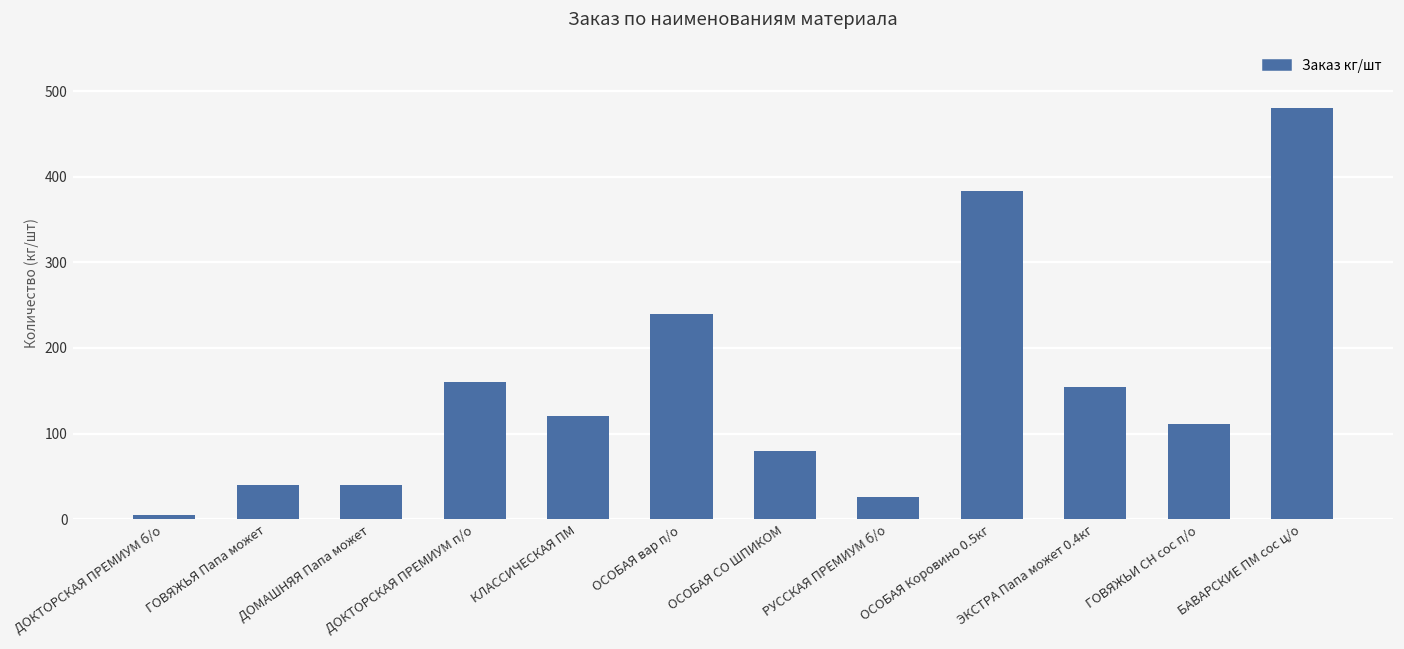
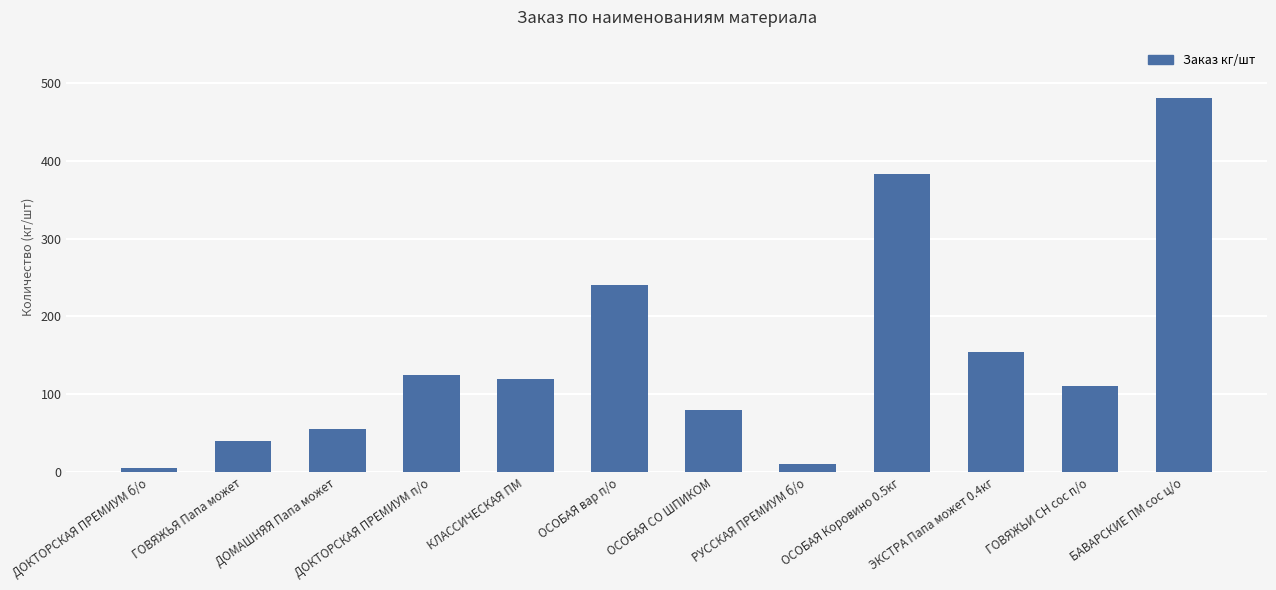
  {
    "ДОКТОРСКАЯ ПРЕМИУМ б/о": 10,
    "ГОВЯЖЬЯ Папа может": 40,
-   "ДОМАШНЯЯ Папа может": 40,
-   "ДОКТОРСКАЯ ПРЕМИУМ п/о": 160,
+   "ДОМАШНЯЯ Папа может": 60,
+   "ДОКТОРСКАЯ ПРЕМИУМ п/о": 130,
    "КЛАССИЧЕСКАЯ ПМ": 120,
    "ОСОБАЯ вар п/о": 240,
    "ОСОБАЯ СО ШПИКОМ": 80,
-   "РУССКАЯ ПРЕМИУМ б/о": 30,
+   "РУССКАЯ ПРЕМИУМ б/о": 10,
    "ОСОБАЯ Коровино 0.5кг": 380,
    "ЭКСТРА Папа может 0.4кг": 150,
    "ГОВЯЖЬИ СН сос п/о": 110,
    "БАВАРСКИЕ ПМ сос ц/о": 480
  }
